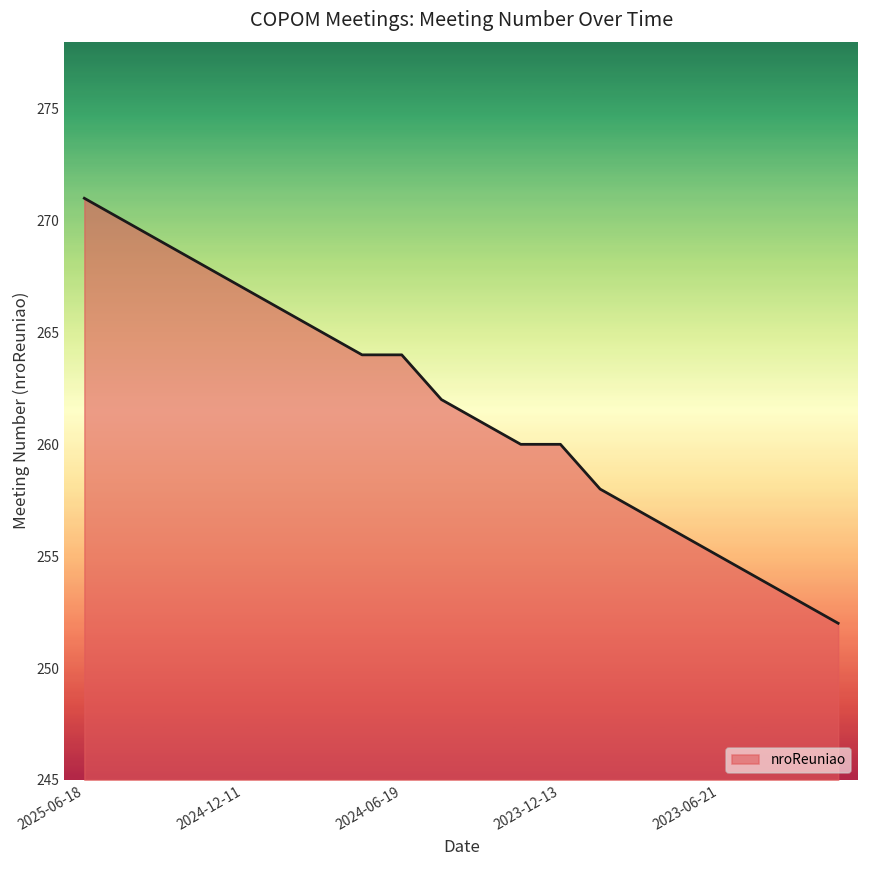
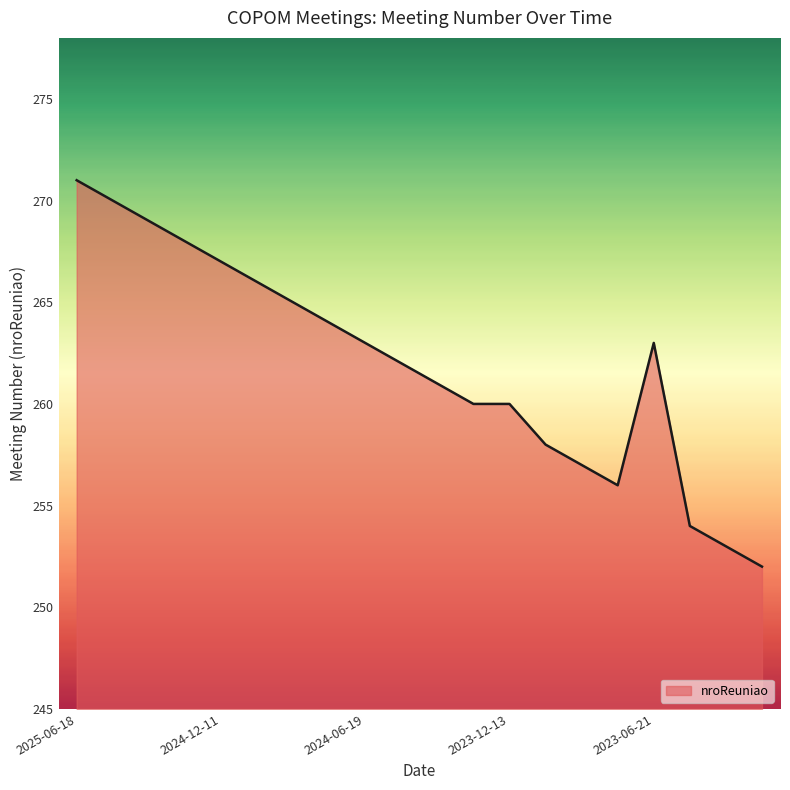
  {
    "2025-06-18": 271,
    "2024-12-11": 267,
-   "2024-06-19": 264,
+   "2024-06-19": 263,
    "2023-12-13": 260,
-   "2023-06-21": 255
+   "2023-06-21": 263
  }
